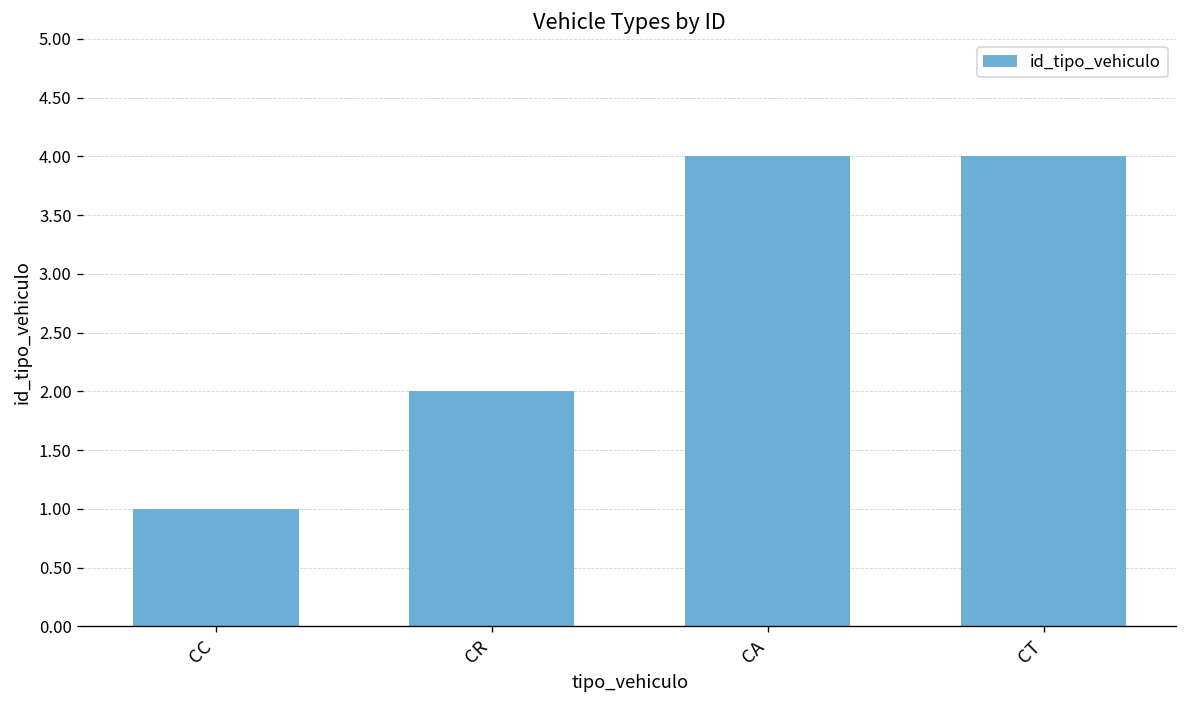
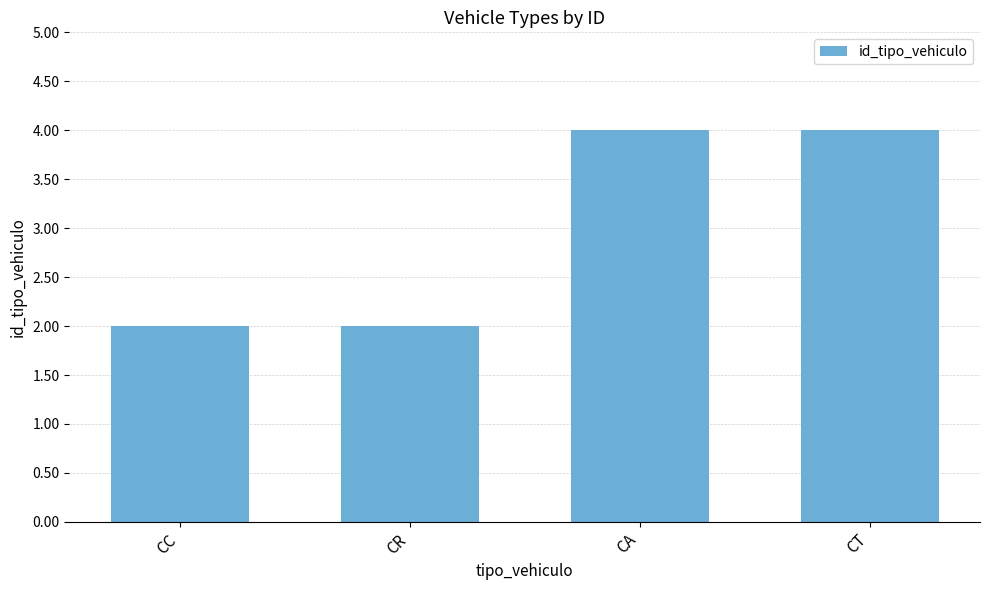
  {
-   "CC": 1,
+   "CC": 2,
    "CR": 2,
    "CA": 4,
    "CT": 4
  }
